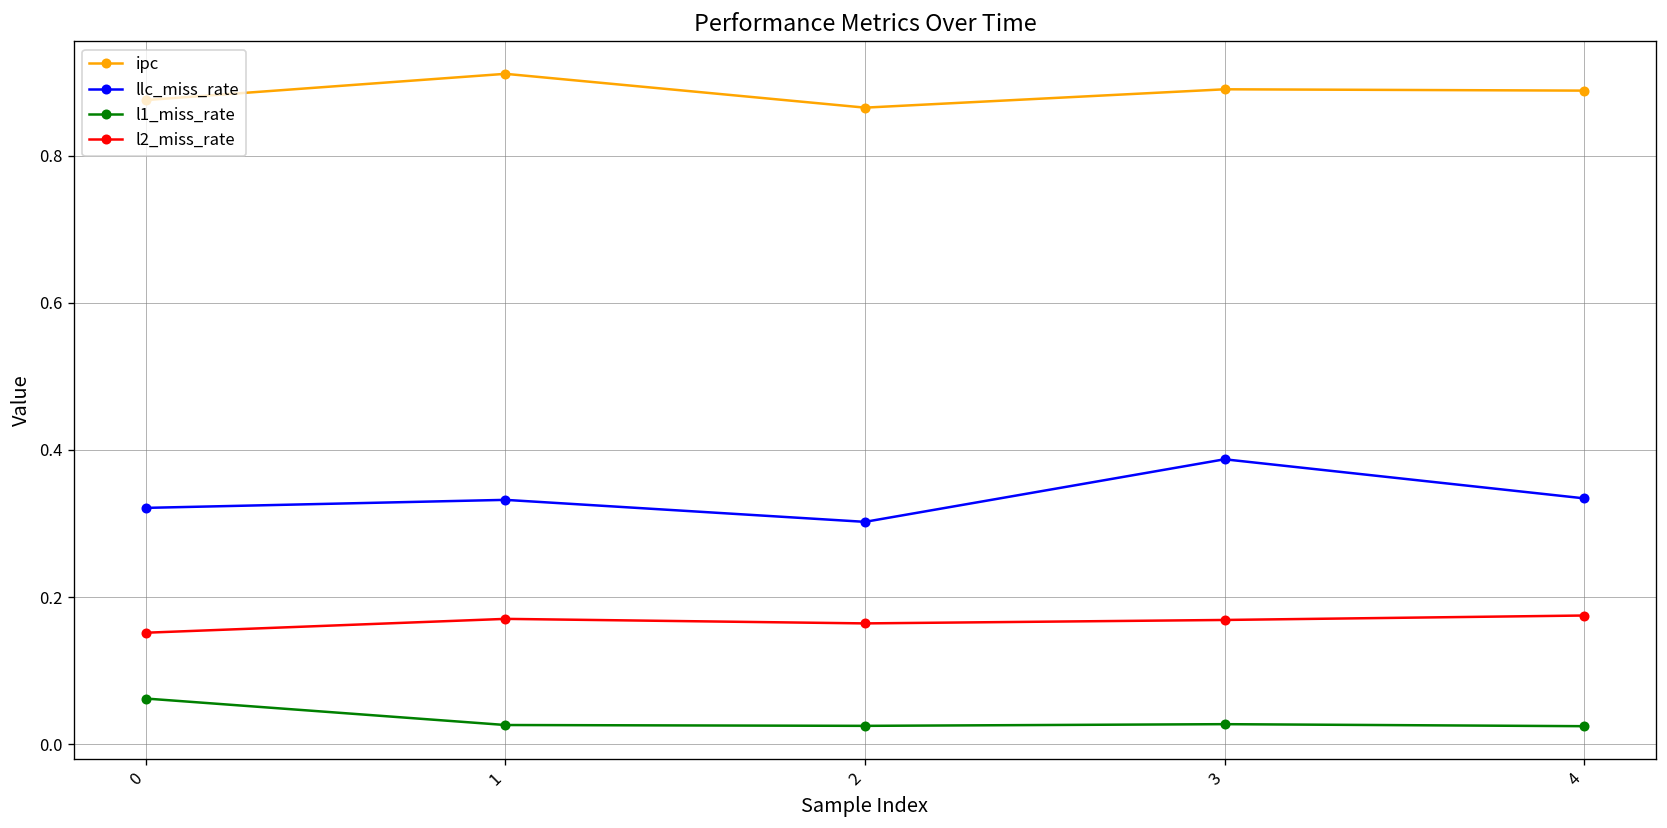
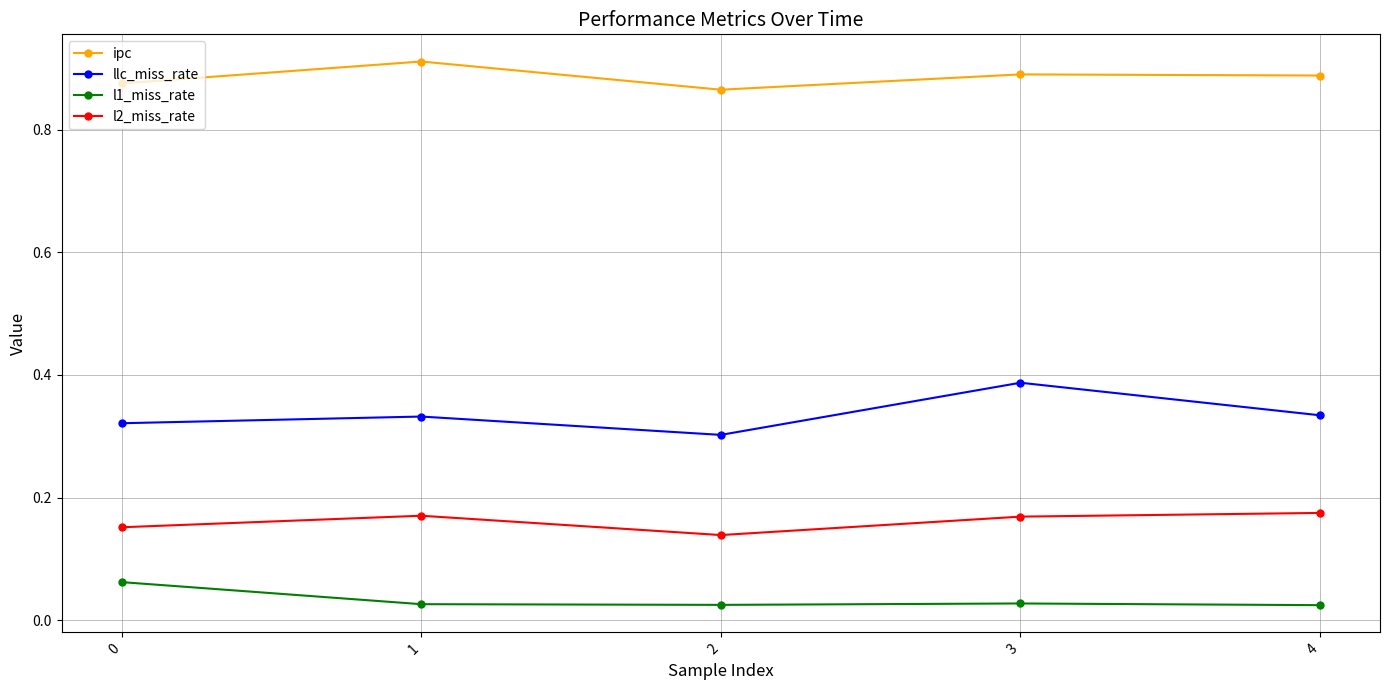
  {
    "ipc": {
      "1": 0.91,
      "2": 0.87,
      "3": 0.89,
      "4": 0.89
    },
    "llc_miss_rate": {
      "0": 0.32,
      "1": 0.33,
      "2": 0.30,
      "3": 0.39,
      "4": 0.33
    },
    "l1_miss_rate": {
      "0": 0.06,
      "1": 0.03,
      "2": 0.02,
      "3": 0.03,
      "4": 0.02
    },
    "l2_miss_rate": {
      "0": 0.15,
      "1": 0.17,
-     "2": 0.16,
+     "2": 0.14,
      "3": 0.17,
      "4": 0.17
    }
  }
